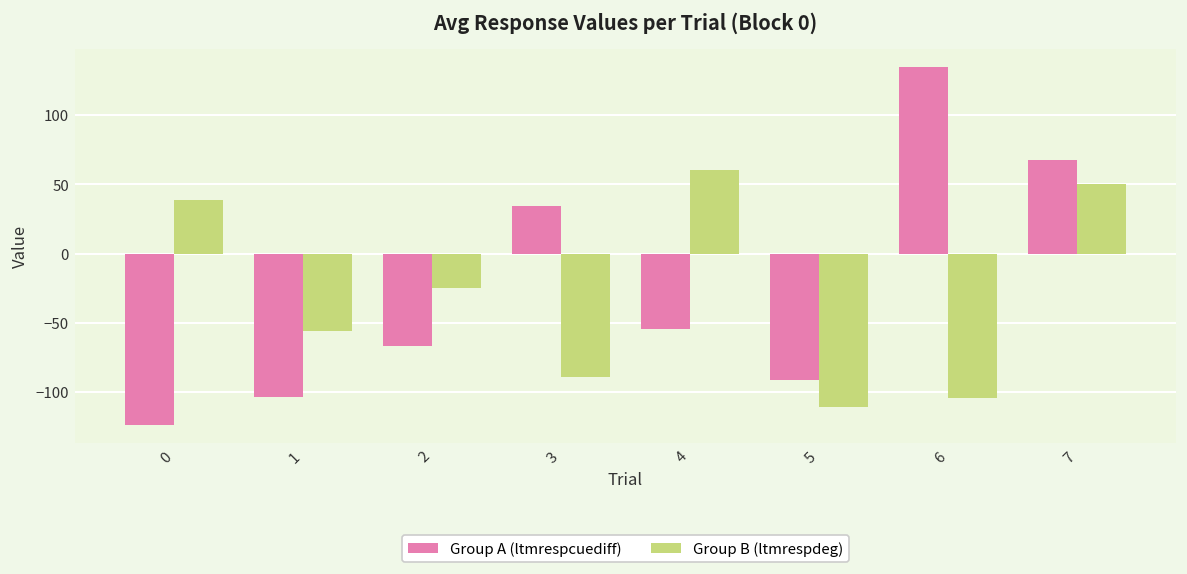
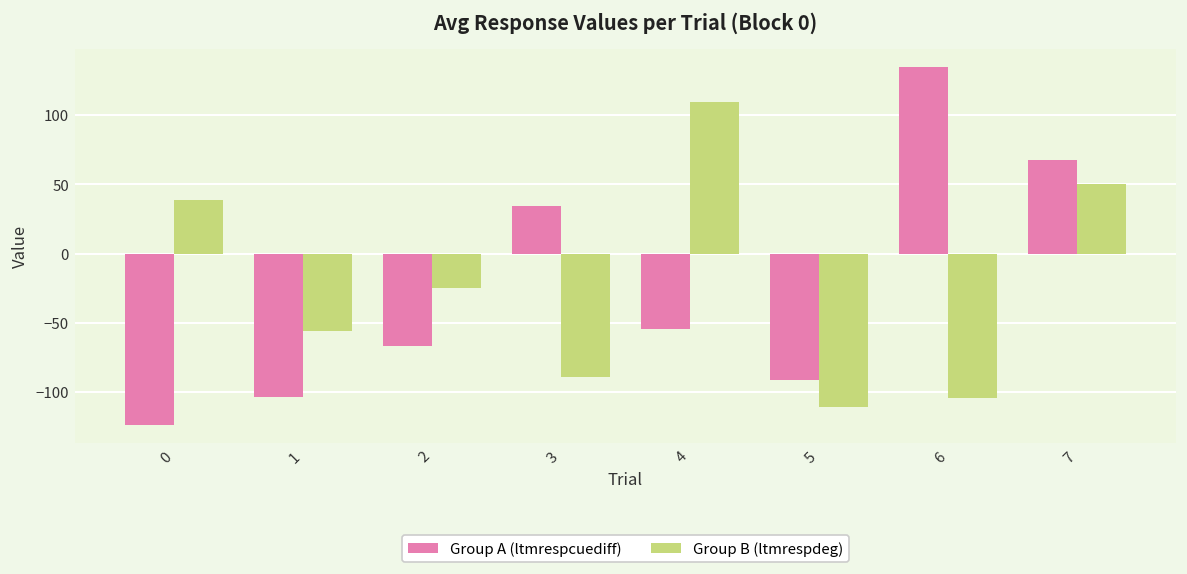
  {
    "Group A (ltmrespcuediff)": {
      "0": -124,
      "1": -104,
      "2": -67,
      "3": 34,
      "4": -54,
      "5": -92,
      "6": 135,
      "7": 67
    },
    "Group B (ltmrespdeg)": {
      "0": 38,
      "1": -56,
      "2": -25,
      "3": -89,
-     "4": 60,
+     "4": 110,
      "5": -111,
      "6": -105,
      "7": 50
    }
  }
